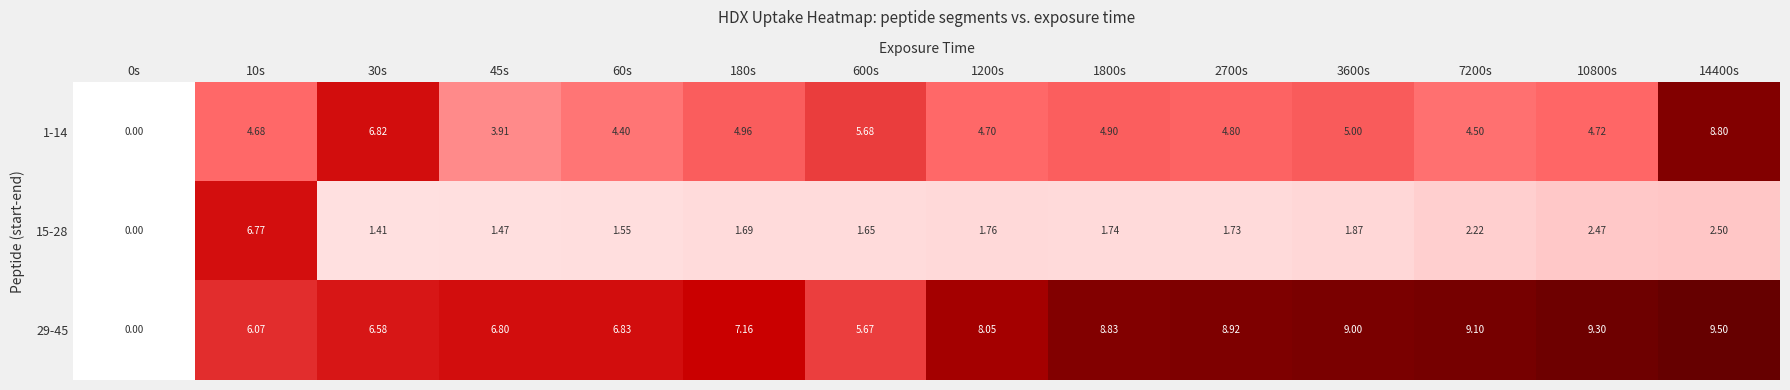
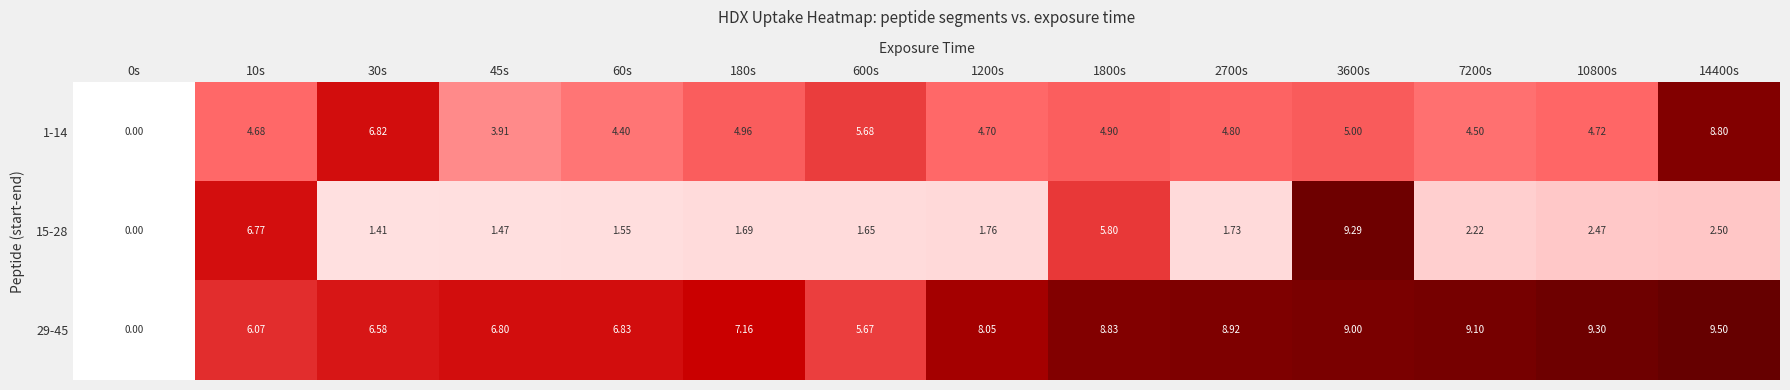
  {
    "1-14": {
      "0s": 0.00,
      "10s": 4.68,
      "30s": 6.82,
      "45s": 3.91,
      "60s": 4.40,
      "180s": 4.96,
      "600s": 5.68,
      "1200s": 4.70,
      "1800s": 4.90,
      "2700s": 4.80,
      "3600s": 5.00,
      "7200s": 4.50,
      "10800s": 4.72,
      "14400s": 8.80
    },
    "15-28": {
      "0s": 0.00,
      "10s": 6.77,
      "30s": 1.41,
      "45s": 1.47,
      "60s": 1.55,
      "180s": 1.69,
      "600s": 1.65,
      "1200s": 1.76,
-     "1800s": 1.74,
+     "1800s": 5.80,
      "2700s": 1.73,
-     "3600s": 1.87,
+     "3600s": 9.29,
      "7200s": 2.22,
      "10800s": 2.47,
      "14400s": 2.50
    },
    "29-45": {
      "0s": 0.00,
      "10s": 6.07,
      "30s": 6.58,
      "45s": 6.80,
      "60s": 6.83,
      "180s": 7.16,
      "600s": 5.67,
      "1200s": 8.05,
      "1800s": 8.83,
      "2700s": 8.92,
      "3600s": 9.00,
      "7200s": 9.10,
      "10800s": 9.30,
      "14400s": 9.50
    }
  }
